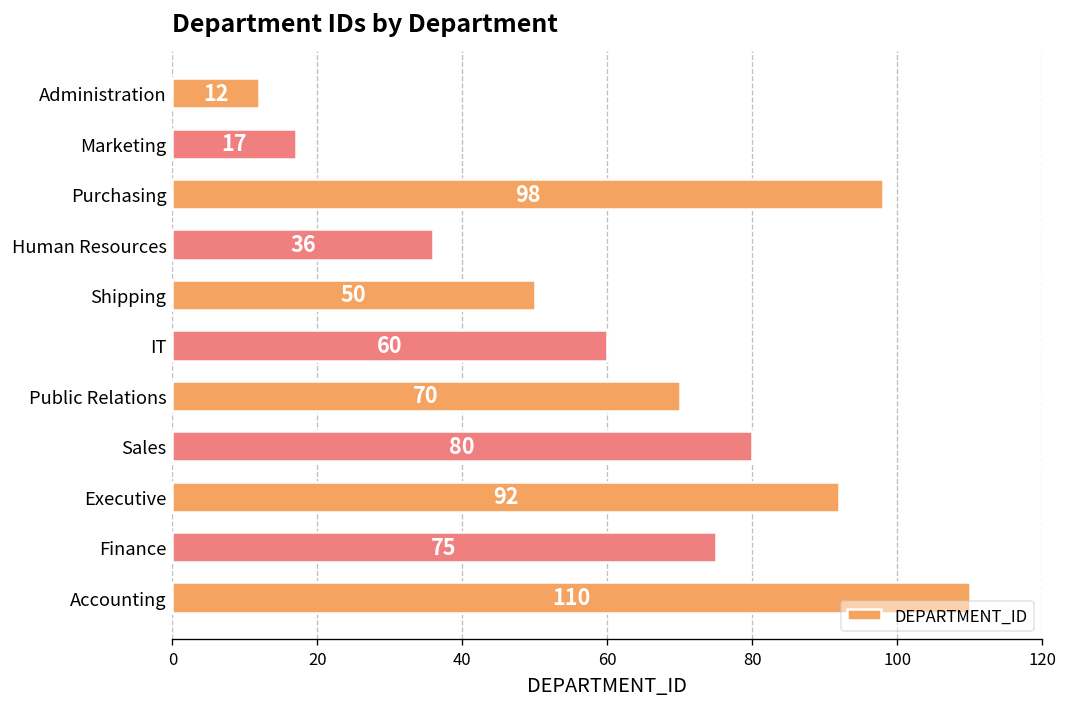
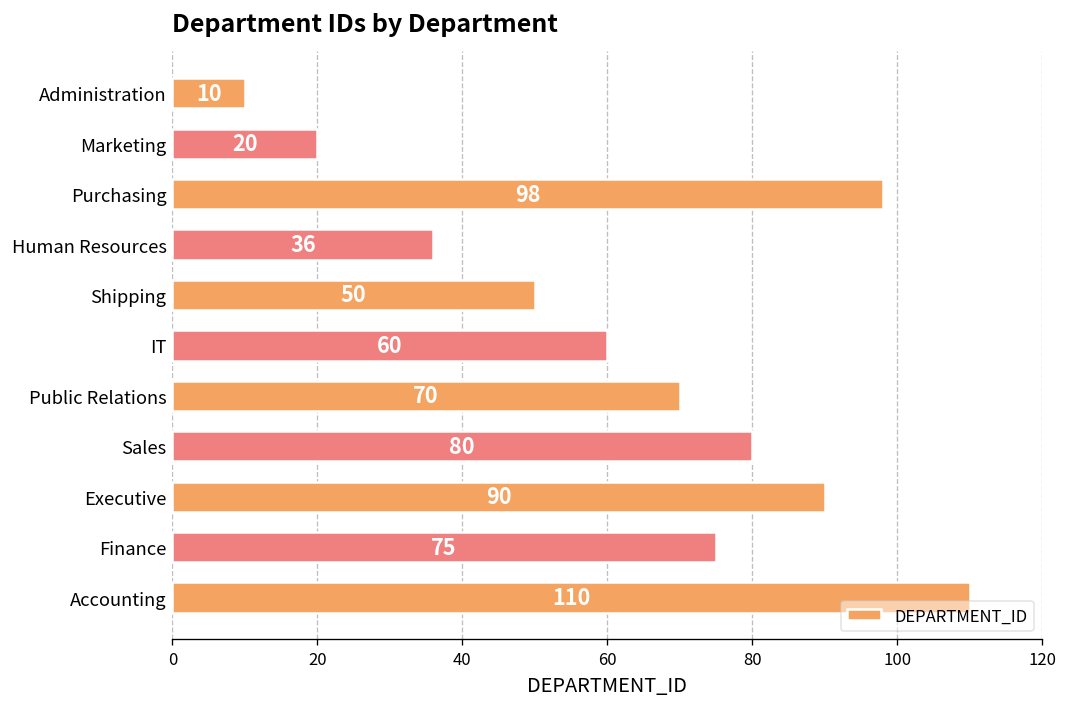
  {
-   "Administration": 12,
-   "Marketing": 17,
+   "Administration": 10,
+   "Marketing": 20,
    "Purchasing": 98,
    "Human Resources": 36,
    "Shipping": 50,
    "IT": 60,
    "Public Relations": 70,
    "Sales": 80,
-   "Executive": 92,
+   "Executive": 90,
    "Finance": 75,
    "Accounting": 110
  }
